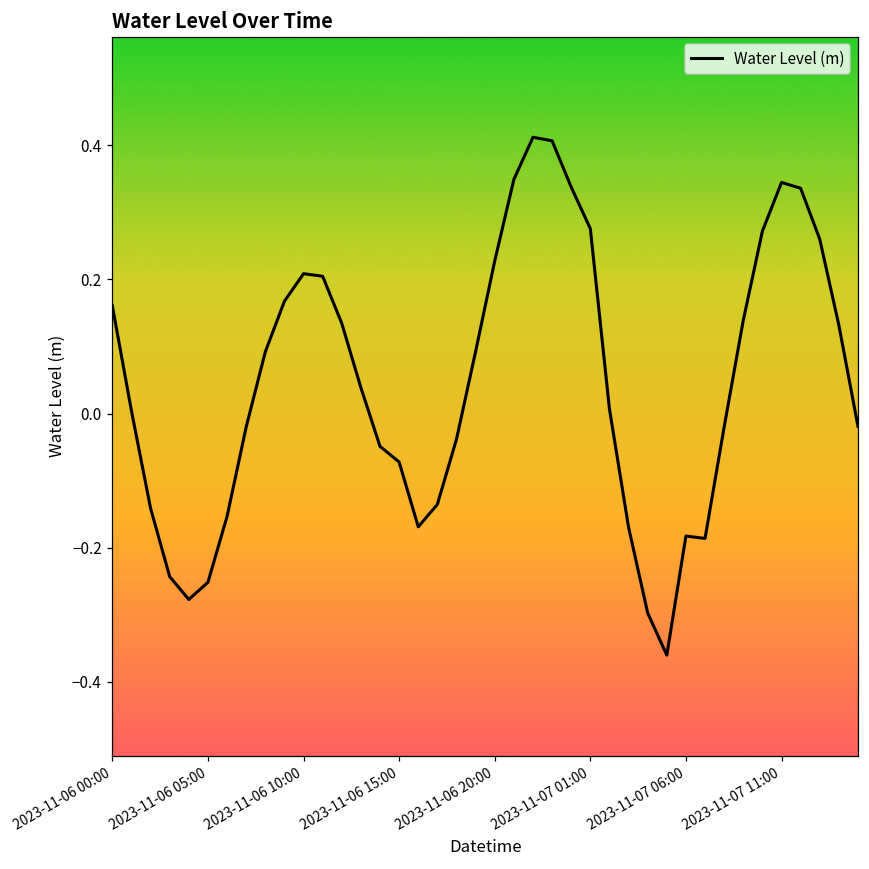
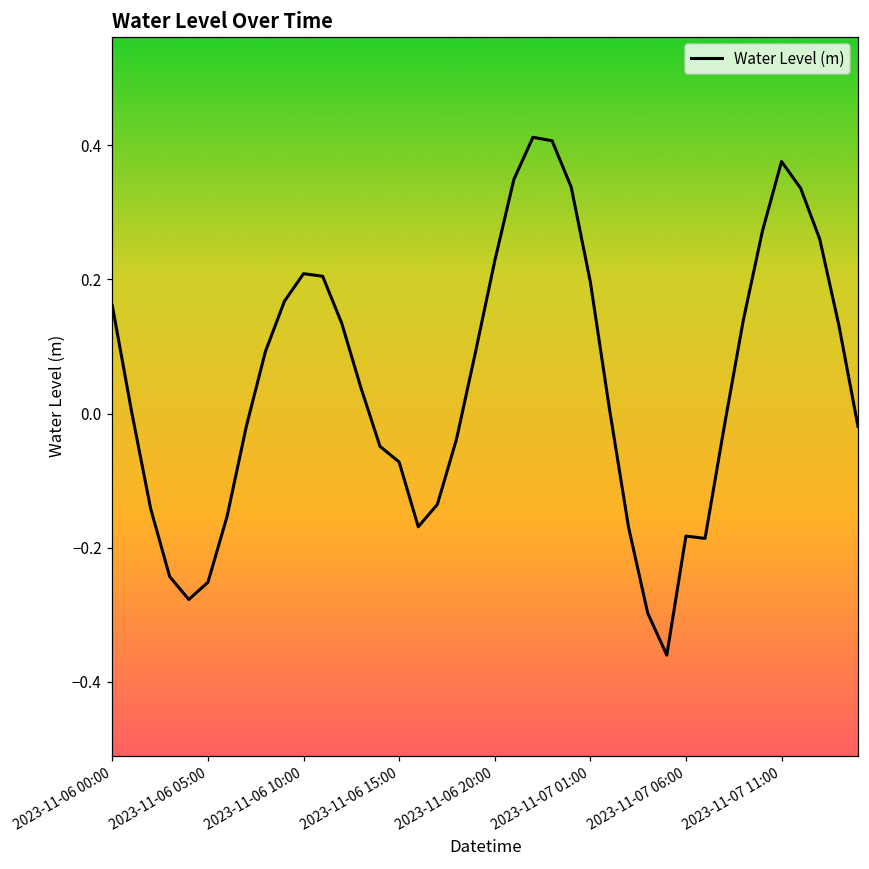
  {
    "2023-11-06 00:00": 0.16,
    "2023-11-06 05:00": -0.25,
    "2023-11-06 10:00": 0.21,
    "2023-11-06 15:00": -0.07,
    "2023-11-06 20:00": 0.23,
-   "2023-11-07 01:00": 0.28,
+   "2023-11-07 01:00": 0.20,
    "2023-11-07 06:00": -0.18,
-   "2023-11-07 11:00": 0.34
+   "2023-11-07 11:00": 0.38
  }
